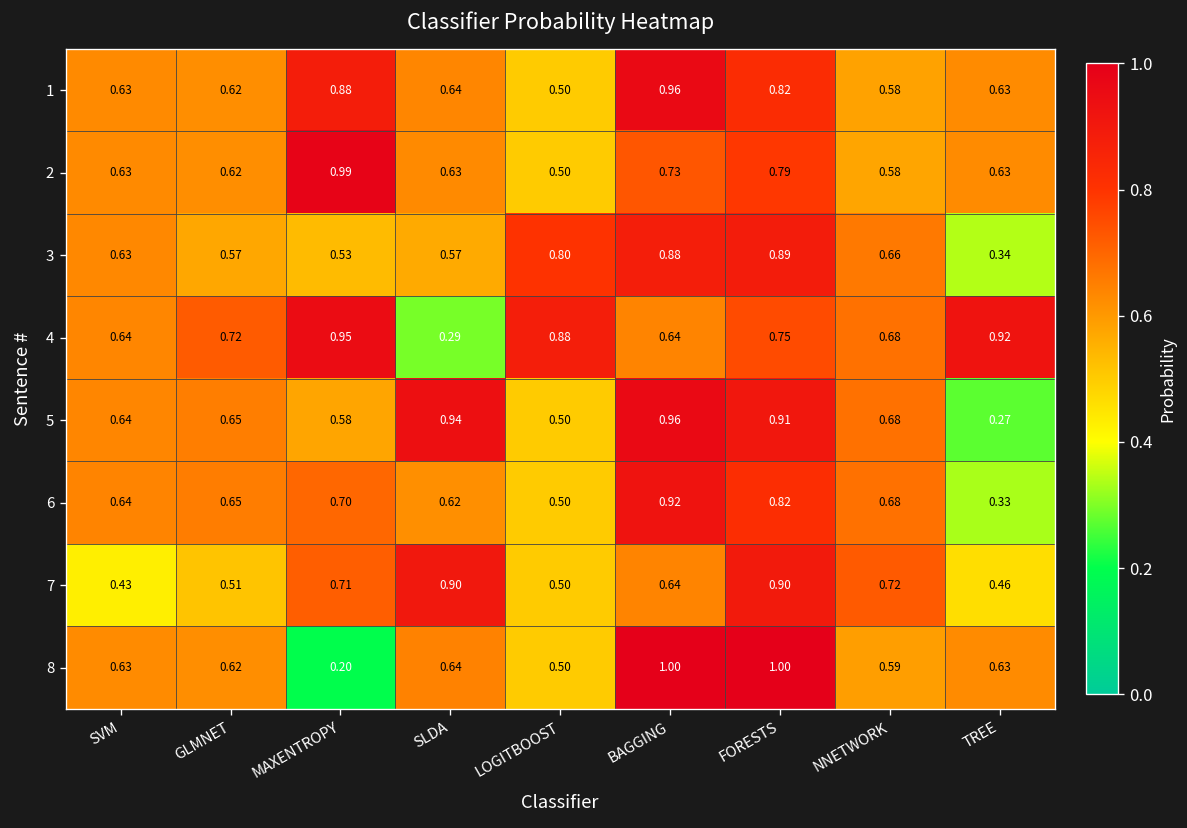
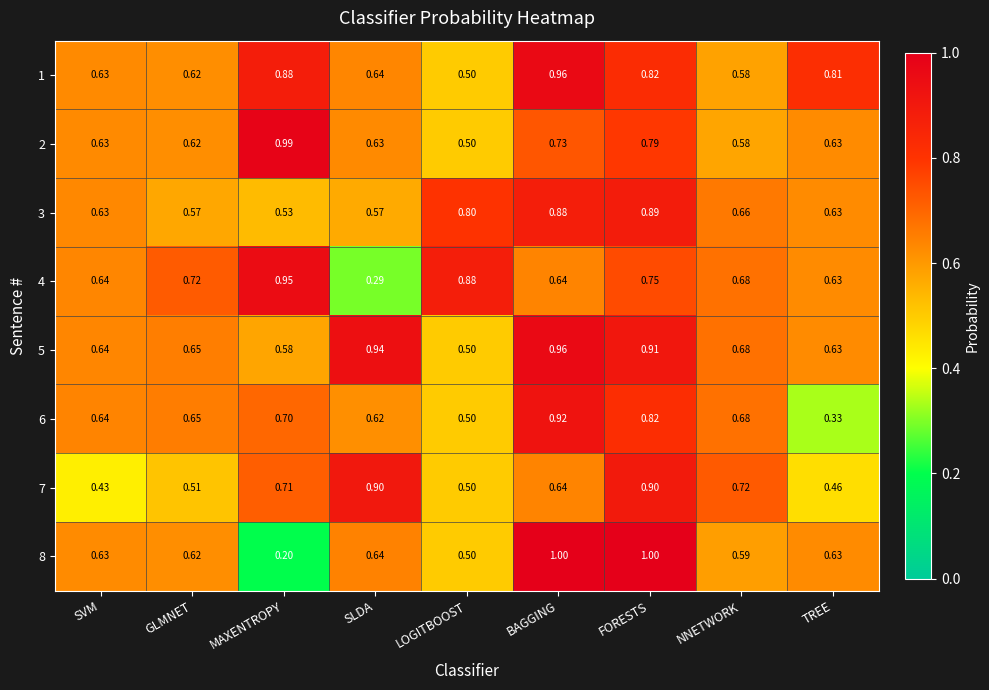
  {
    "1": {
      "SVM": 0.63,
      "GLMNET": 0.62,
      "MAXENTROPY": 0.88,
      "SLDA": 0.64,
      "LOGITBOOST": 0.50,
      "BAGGING": 0.96,
      "FORESTS": 0.82,
      "NNETWORK": 0.58,
-     "TREE": 0.63
+     "TREE": 0.81
    },
    "2": {
      "SVM": 0.63,
      "GLMNET": 0.62,
      "MAXENTROPY": 0.99,
      "SLDA": 0.63,
      "LOGITBOOST": 0.50,
      "BAGGING": 0.73,
      "FORESTS": 0.79,
      "NNETWORK": 0.58,
      "TREE": 0.63
    },
    "3": {
      "SVM": 0.63,
      "GLMNET": 0.57,
      "MAXENTROPY": 0.53,
      "SLDA": 0.57,
      "LOGITBOOST": 0.80,
      "BAGGING": 0.88,
      "FORESTS": 0.89,
      "NNETWORK": 0.66,
-     "TREE": 0.34
+     "TREE": 0.63
    },
    "4": {
      "SVM": 0.64,
      "GLMNET": 0.72,
      "MAXENTROPY": 0.95,
      "SLDA": 0.29,
      "LOGITBOOST": 0.88,
      "BAGGING": 0.64,
      "FORESTS": 0.75,
      "NNETWORK": 0.68,
-     "TREE": 0.92
+     "TREE": 0.63
    },
    "5": {
      "SVM": 0.64,
      "GLMNET": 0.65,
      "MAXENTROPY": 0.58,
      "SLDA": 0.94,
      "LOGITBOOST": 0.50,
      "BAGGING": 0.96,
      "FORESTS": 0.91,
      "NNETWORK": 0.68,
-     "TREE": 0.27
+     "TREE": 0.63
    },
    "6": {
      "SVM": 0.64,
      "GLMNET": 0.65,
      "MAXENTROPY": 0.70,
      "SLDA": 0.62,
      "LOGITBOOST": 0.50,
      "BAGGING": 0.92,
      "FORESTS": 0.82,
      "NNETWORK": 0.68,
      "TREE": 0.33
    },
    "7": {
      "SVM": 0.43,
      "GLMNET": 0.51,
      "MAXENTROPY": 0.71,
      "SLDA": 0.90,
      "LOGITBOOST": 0.50,
      "BAGGING": 0.64,
      "FORESTS": 0.90,
      "NNETWORK": 0.72,
      "TREE": 0.46
    },
    "8": {
      "SVM": 0.63,
      "GLMNET": 0.62,
      "MAXENTROPY": 0.20,
      "SLDA": 0.64,
      "LOGITBOOST": 0.50,
      "BAGGING": 1.00,
      "FORESTS": 1.00,
      "NNETWORK": 0.59,
      "TREE": 0.63
    }
  }
